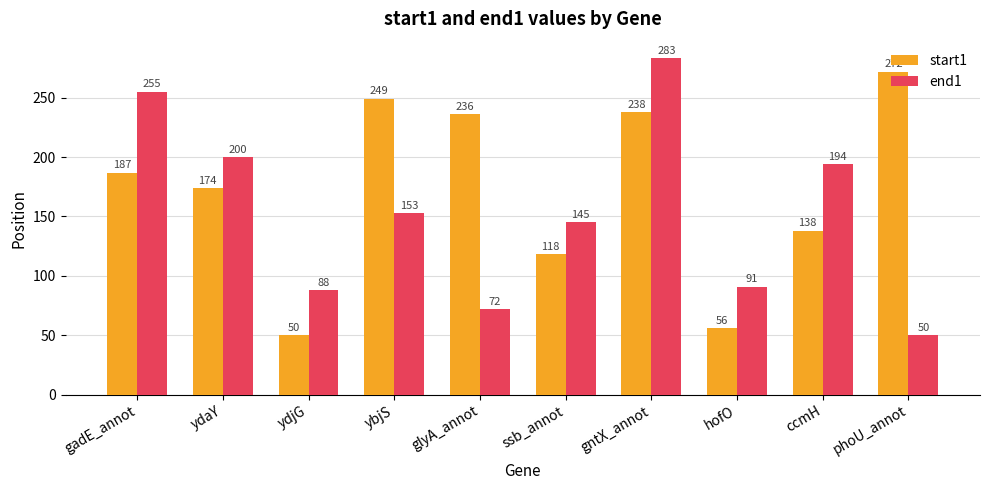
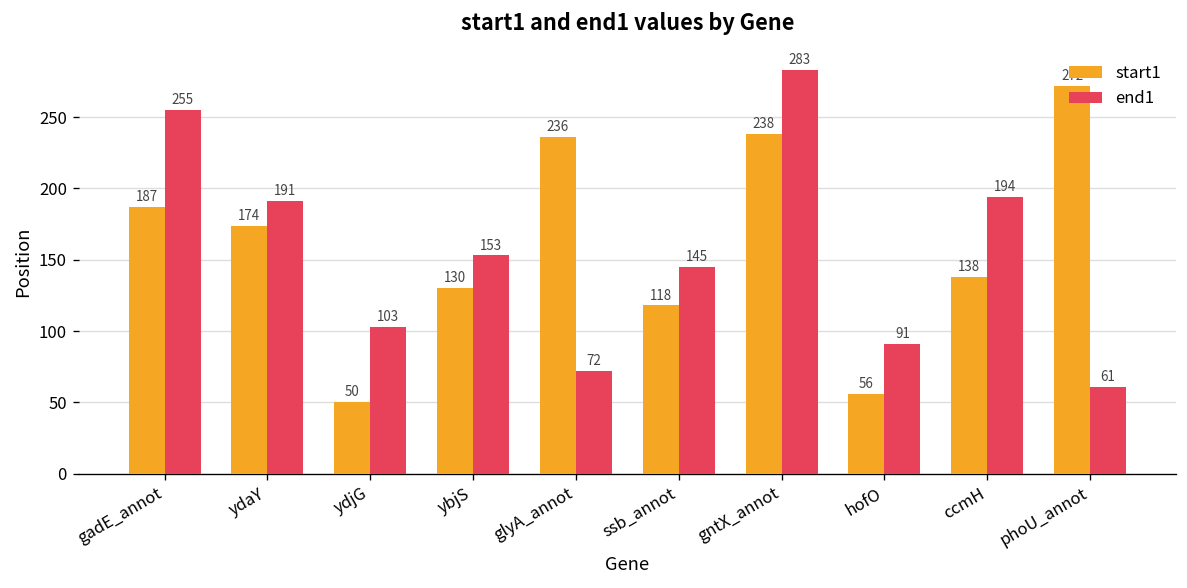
  {
    "start1": {
      "gadE_annot": 187,
      "ydaY": 174,
      "ydjG": 50,
-     "ybjS": 249,
+     "ybjS": 130,
      "glyA_annot": 236,
      "ssb_annot": 118,
      "gntX_annot": 238,
      "hofO": 56,
      "ccmH": 138,
      "phoU_annot": 272
    },
    "end1": {
      "gadE_annot": 255,
-     "ydaY": 200,
-     "ydjG": 88,
+     "ydaY": 191,
+     "ydjG": 103,
      "ybjS": 153,
      "glyA_annot": 72,
      "ssb_annot": 145,
      "gntX_annot": 283,
      "hofO": 91,
      "ccmH": 194,
-     "phoU_annot": 50
+     "phoU_annot": 61
    }
  }
